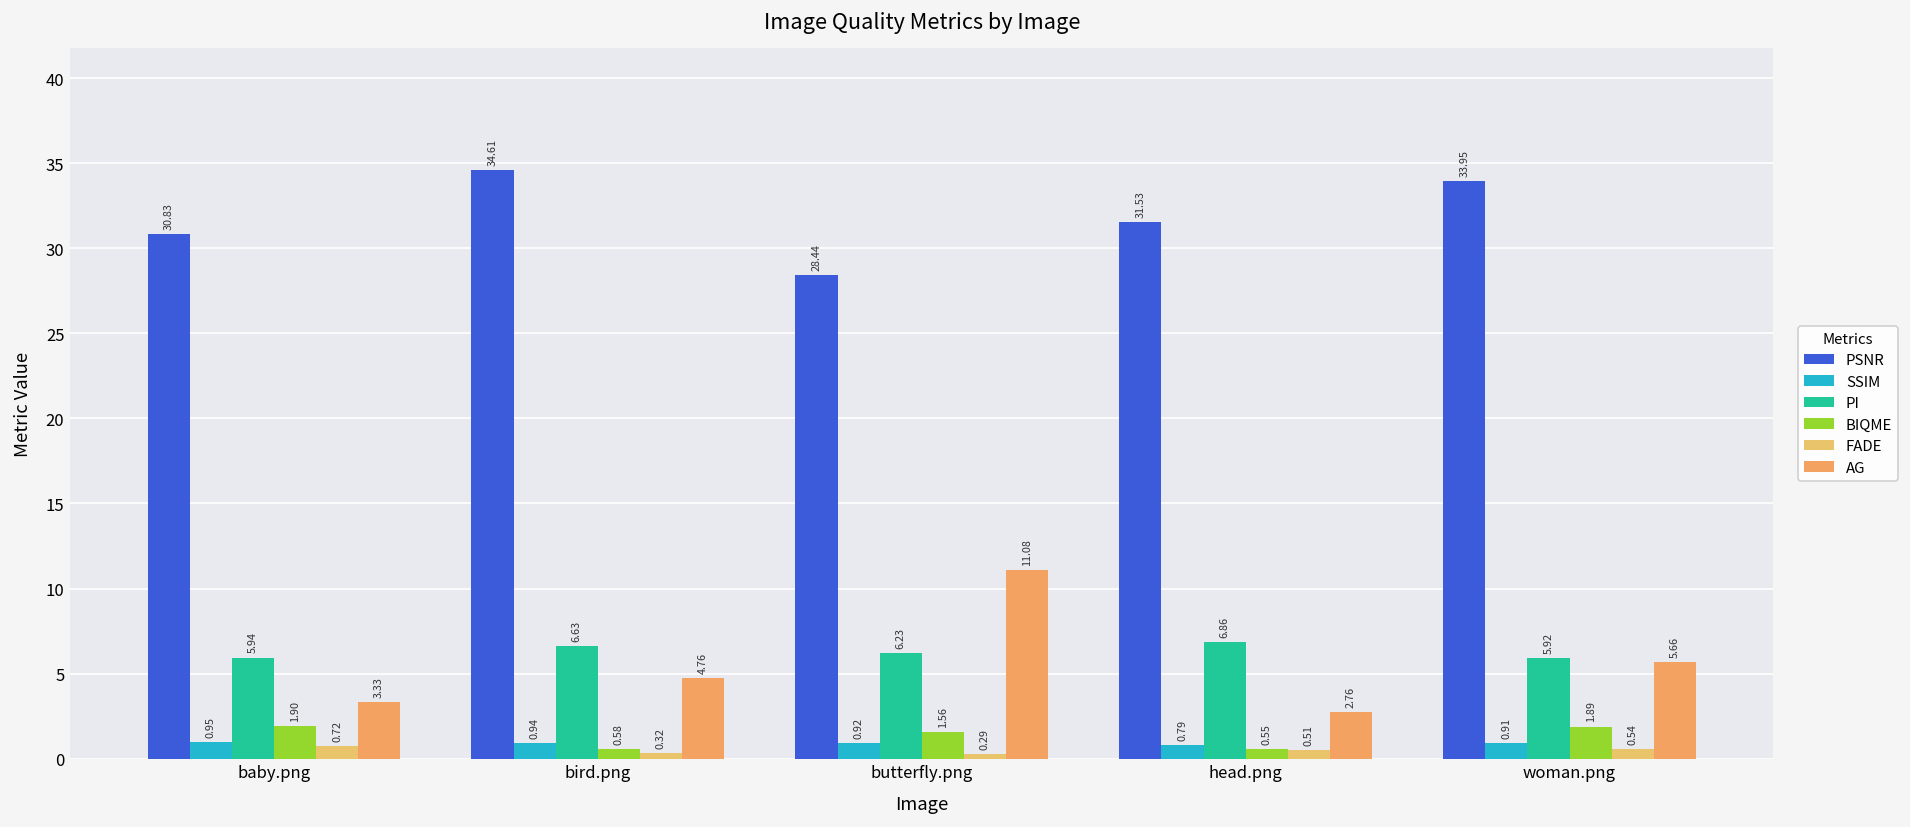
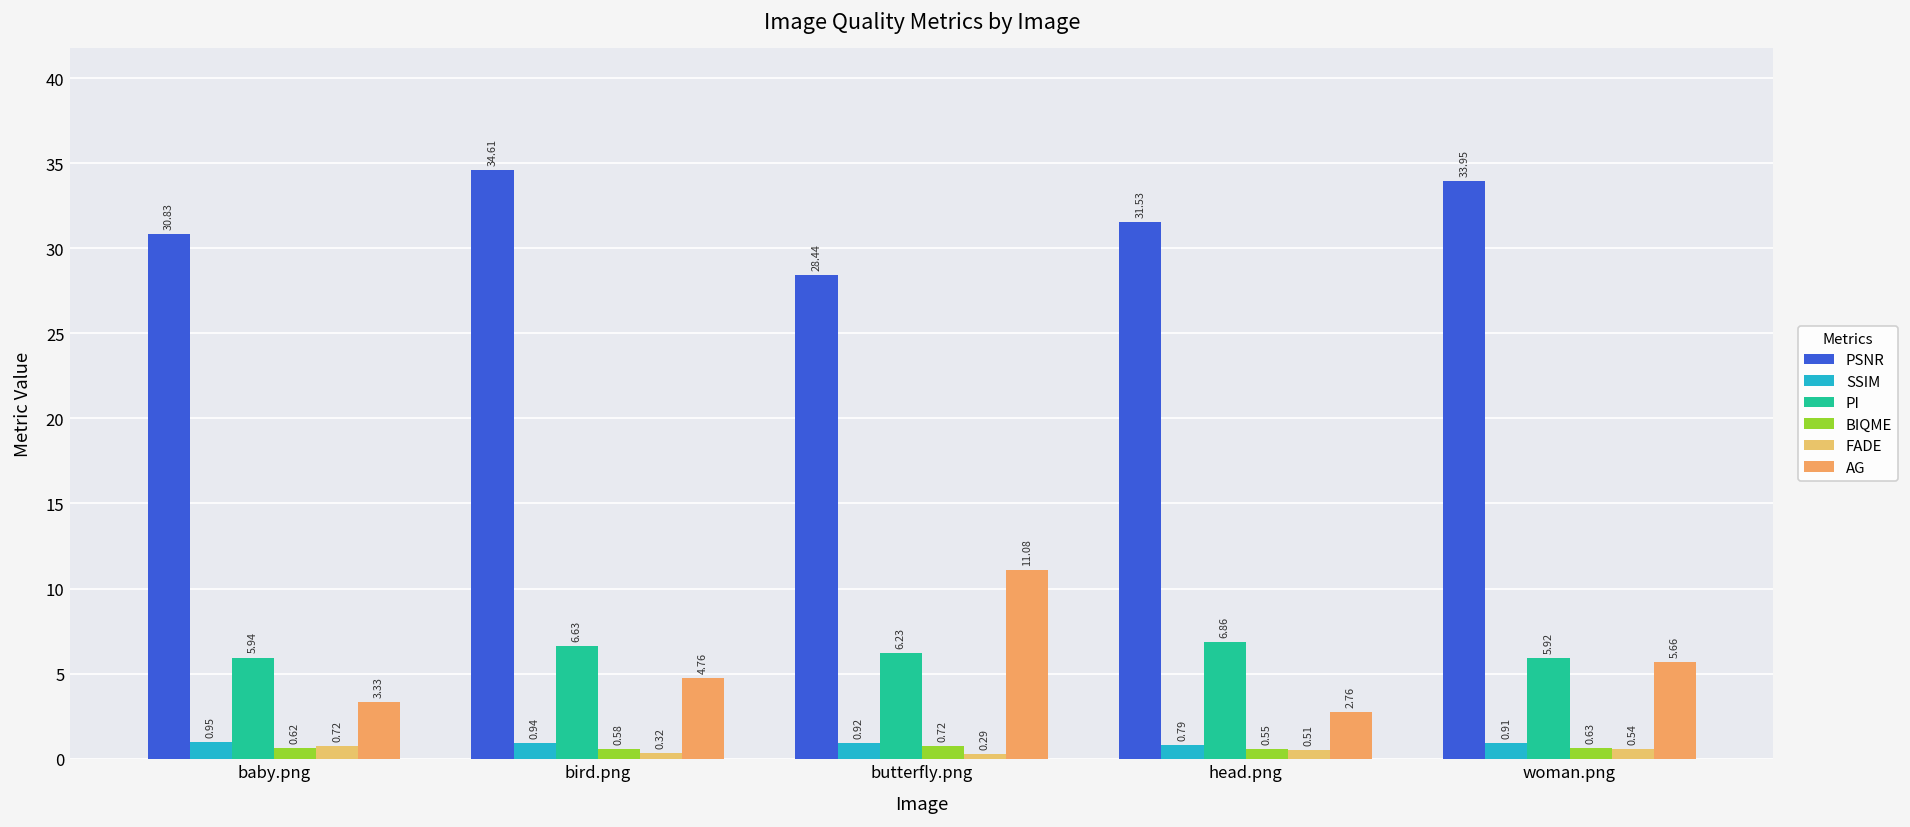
  {
    "PSNR": {
      "baby.png": 30.83,
      "bird.png": 34.61,
      "butterfly.png": 28.44,
      "head.png": 31.53,
      "woman.png": 33.95
    },
    "BIQME": {
-     "baby.png": 1.90,
+     "baby.png": 0.62,
      "bird.png": 0.58,
-     "butterfly.png": 1.56,
+     "butterfly.png": 0.72,
      "head.png": 0.55,
-     "woman.png": 1.89
+     "woman.png": 0.63
    }
  }
